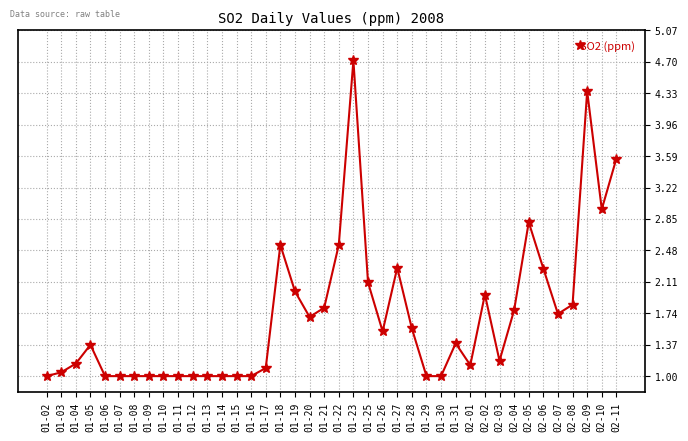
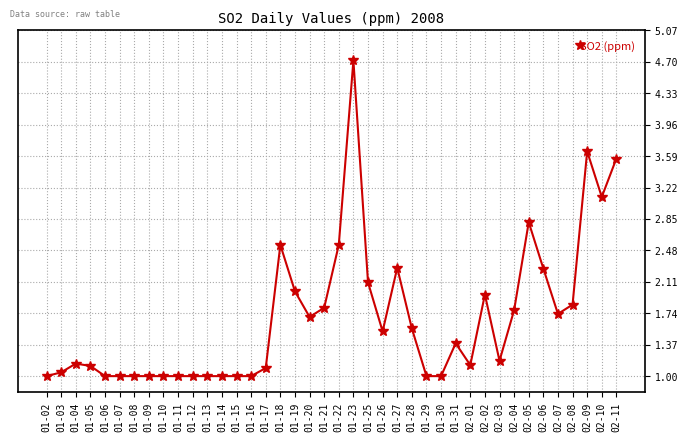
  {
    "01-02": 1.0,
    "01-03": 1.0,
    "01-04": 1.1,
-   "01-05": 1.4,
+   "01-05": 1.1,
    "01-06": 1.0,
    "01-07": 1.0,
    "01-08": 1.0,
    "01-09": 1.0,
    "01-10": 1.0,
    "01-11": 1.0,
    "01-12": 1.0,
    "01-13": 1.0,
    "01-14": 1.0,
    "01-15": 1.0,
    "01-16": 1.0,
    "01-17": 1.1,
    "01-18": 2.5,
    "01-19": 2.0,
    "01-20": 1.7,
    "01-21": 1.8,
    "01-22": 2.5,
    "01-23": 4.7,
    "01-25": 2.1,
    "01-26": 1.5,
    "01-27": 2.3,
    "01-28": 1.6,
    "01-29": 1.0,
    "01-30": 1.0,
    "01-31": 1.4,
    "02-01": 1.1,
    "02-02": 2.0,
    "02-03": 1.2,
    "02-04": 1.8,
    "02-05": 2.8,
    "02-06": 2.3,
    "02-07": 1.7,
    "02-08": 1.8,
-   "02-09": 4.4,
-   "02-10": 3.0,
+   "02-09": 3.6,
+   "02-10": 3.1,
    "02-11": 3.6
  }
